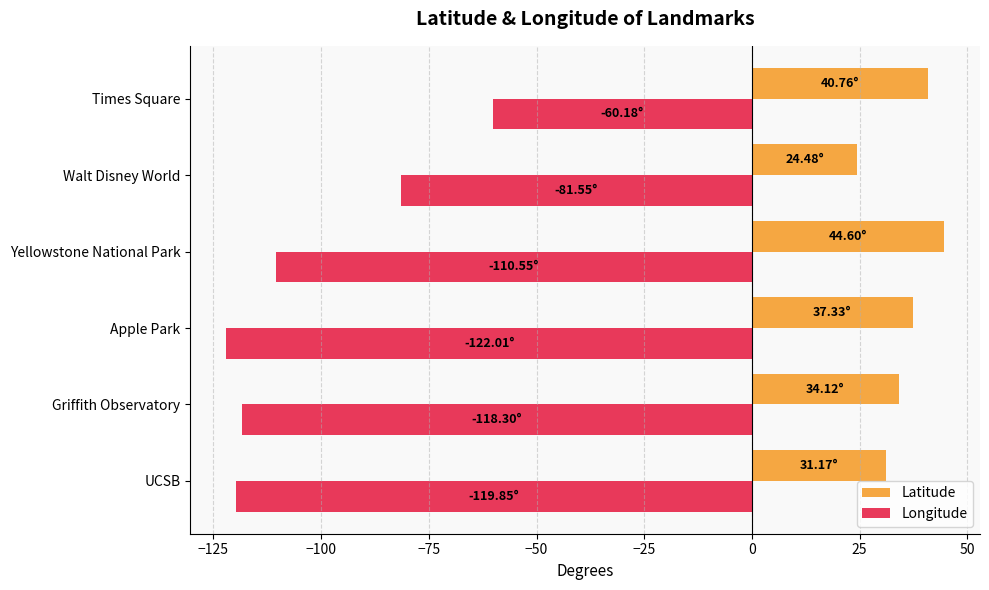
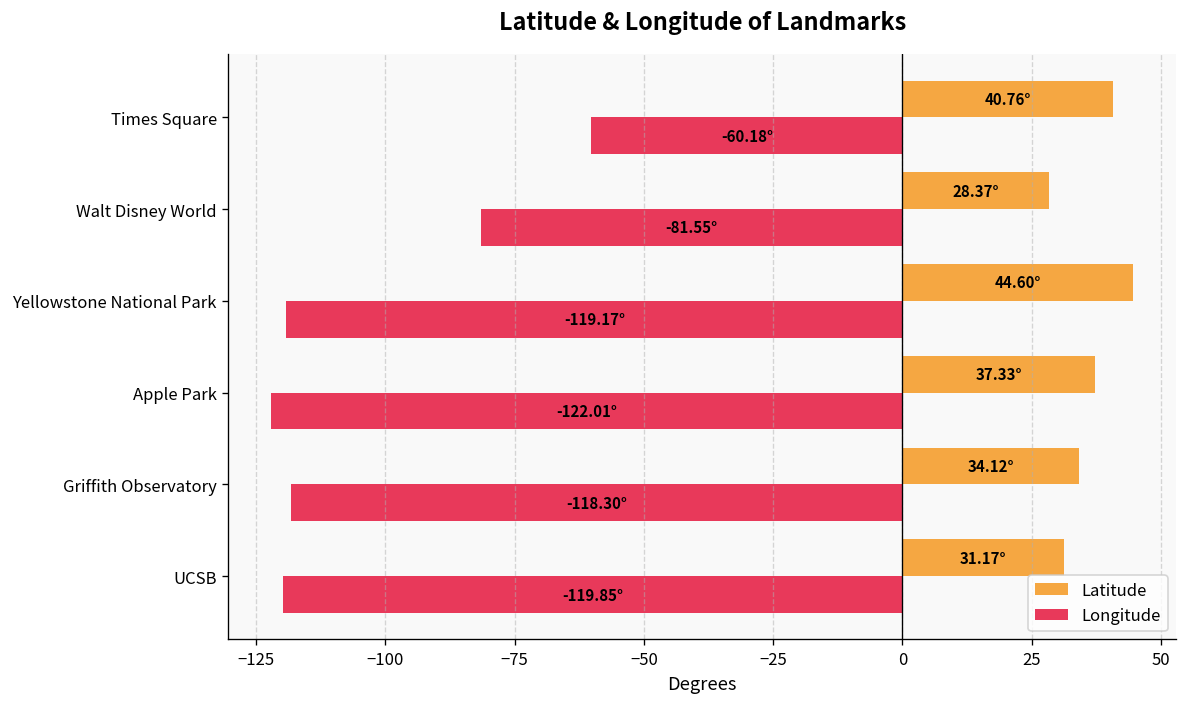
  {
    "Latitude": {
      "Times Square": "40.76°",
-     "Walt Disney World": "24.48°",
+     "Walt Disney World": "28.37°",
      "Yellowstone National Park": "44.60°",
      "Apple Park": "37.33°",
      "Griffith Observatory": "34.12°",
      "UCSB": "31.17°"
    },
    "Longitude": {
      "Times Square": "-60.18°",
      "Walt Disney World": "-81.55°",
-     "Yellowstone National Park": "-110.55°",
+     "Yellowstone National Park": "-119.17°",
      "Apple Park": "-122.01°",
      "Griffith Observatory": "-118.30°",
      "UCSB": "-119.85°"
    }
  }
